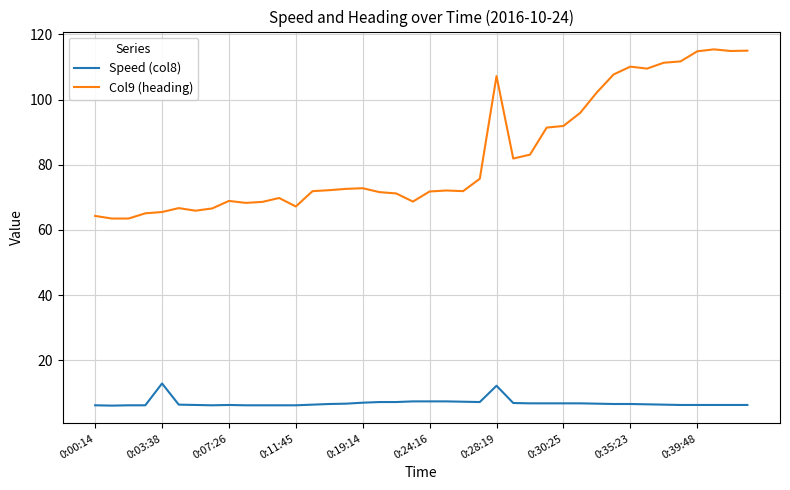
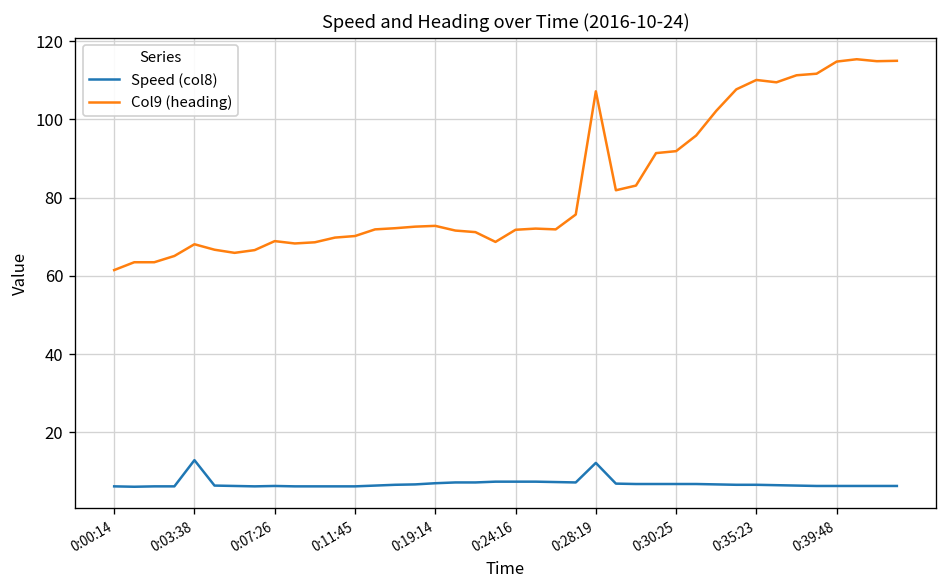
  {
    "Speed (col8)": {
      "0:00:14": 6,
      "0:03:38": 13,
      "0:07:26": 6,
      "0:11:45": 6,
      "0:19:14": 7,
      "0:24:16": 7,
      "0:28:19": 12,
      "0:30:25": 7,
      "0:35:23": 7,
      "0:39:48": 6
    },
    "Col9 (heading)": {
-     "0:00:14": 64,
-     "0:03:38": 66,
+     "0:00:14": 62,
+     "0:03:38": 68,
      "0:07:26": 69,
-     "0:11:45": 67,
+     "0:11:45": 70,
      "0:19:14": 73,
      "0:24:16": 72,
      "0:28:19": 107,
      "0:30:25": 92,
      "0:35:23": 110,
      "0:39:48": 115
    }
  }
